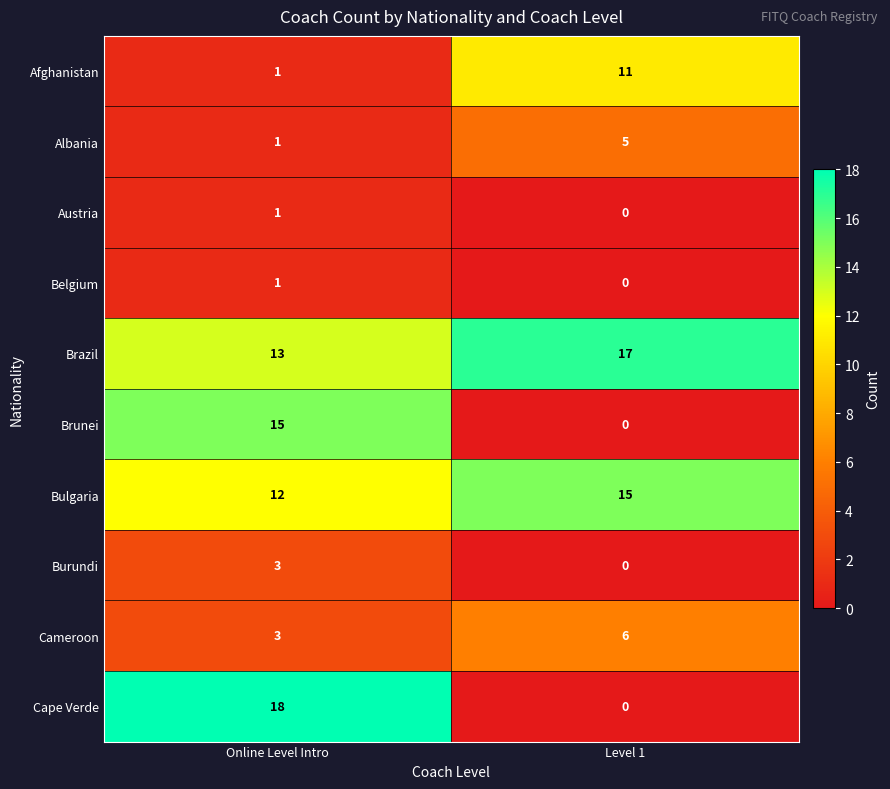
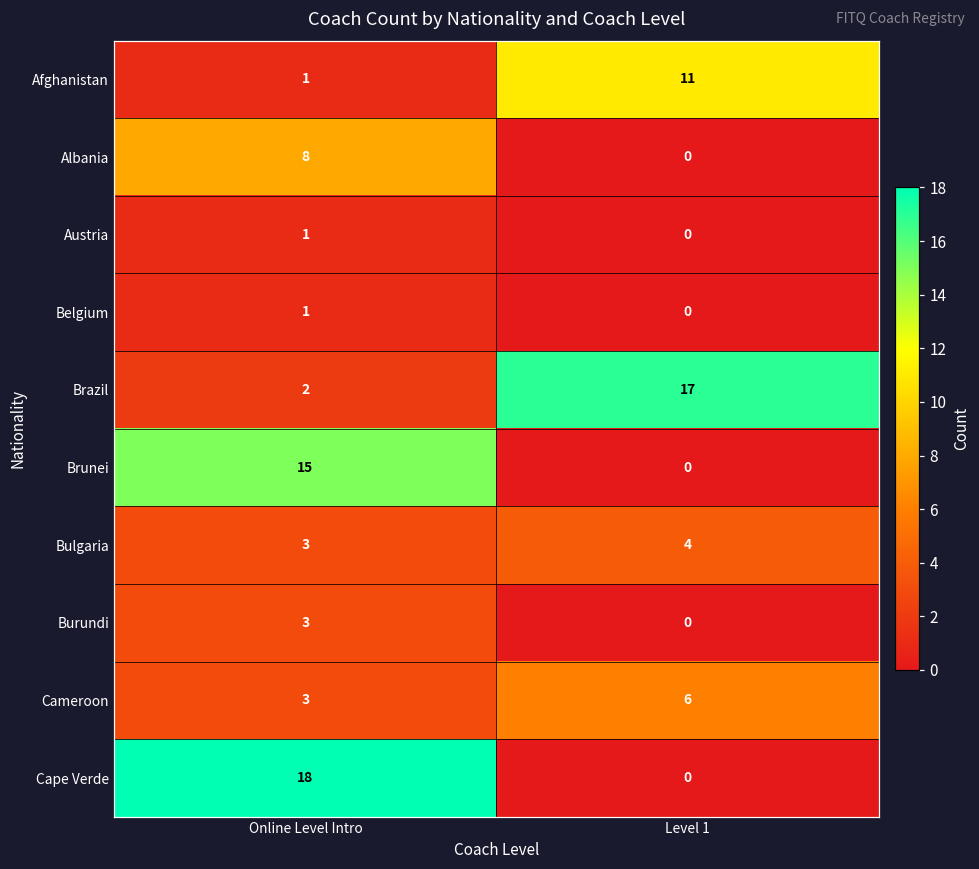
  {
    "Afghanistan": {
      "Online Level Intro": 1,
      "Level 1": 11
    },
    "Albania": {
-     "Online Level Intro": 1,
-     "Level 1": 5
+     "Online Level Intro": 8,
+     "Level 1": 0
    },
    "Austria": {
      "Online Level Intro": 1,
      "Level 1": 0
    },
    "Belgium": {
      "Online Level Intro": 1,
      "Level 1": 0
    },
    "Brazil": {
-     "Online Level Intro": 13,
+     "Online Level Intro": 2,
      "Level 1": 17
    },
    "Brunei": {
      "Online Level Intro": 15,
      "Level 1": 0
    },
    "Bulgaria": {
-     "Online Level Intro": 12,
-     "Level 1": 15
+     "Online Level Intro": 3,
+     "Level 1": 4
    },
    "Burundi": {
      "Online Level Intro": 3,
      "Level 1": 0
    },
    "Cameroon": {
      "Online Level Intro": 3,
      "Level 1": 6
    },
    "Cape Verde": {
      "Online Level Intro": 18,
      "Level 1": 0
    }
  }
